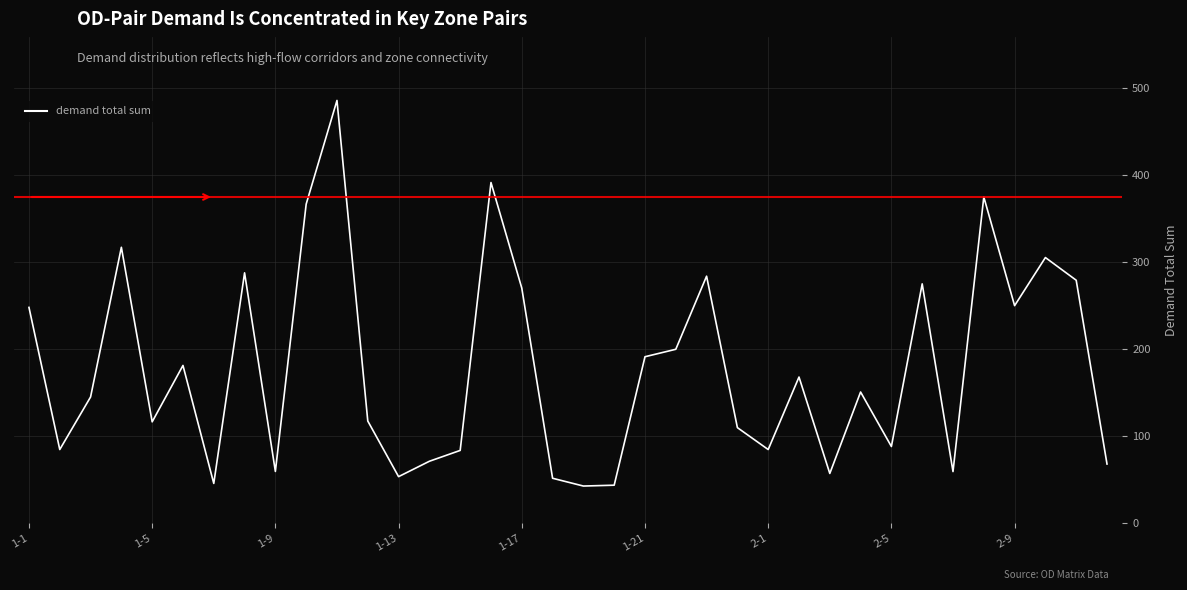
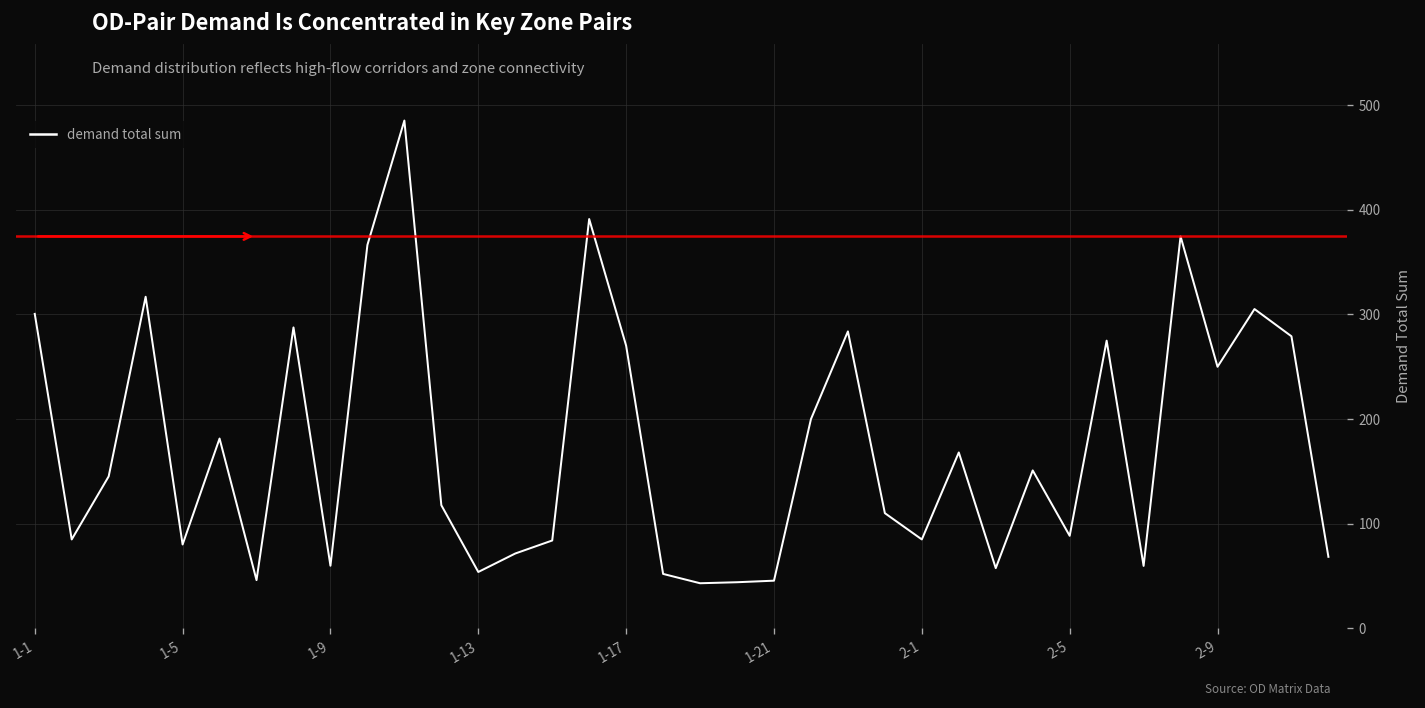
  {
-   "1-1": 250,
-   "1-5": 120,
+   "1-1": 300,
+   "1-5": 80,
    "1-9": 60,
    "1-13": 50,
    "1-17": 270,
-   "1-21": 190,
+   "1-21": 50,
    "2-1": 80,
    "2-5": 90,
    "2-9": 250
  }
